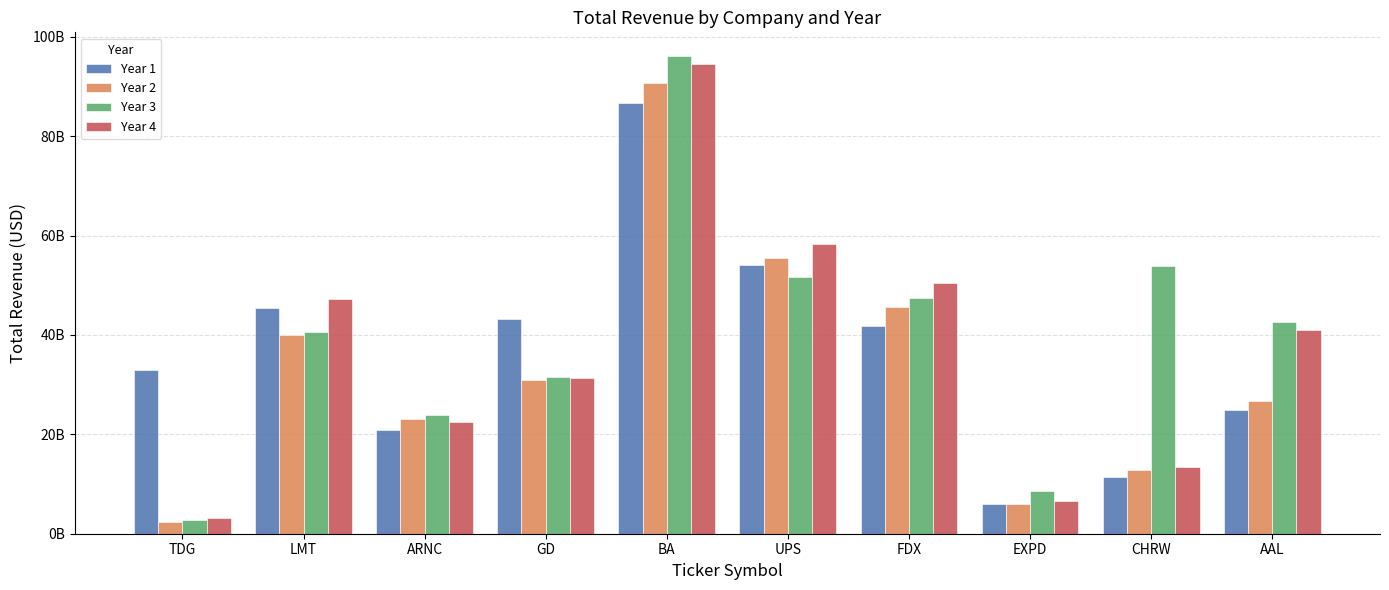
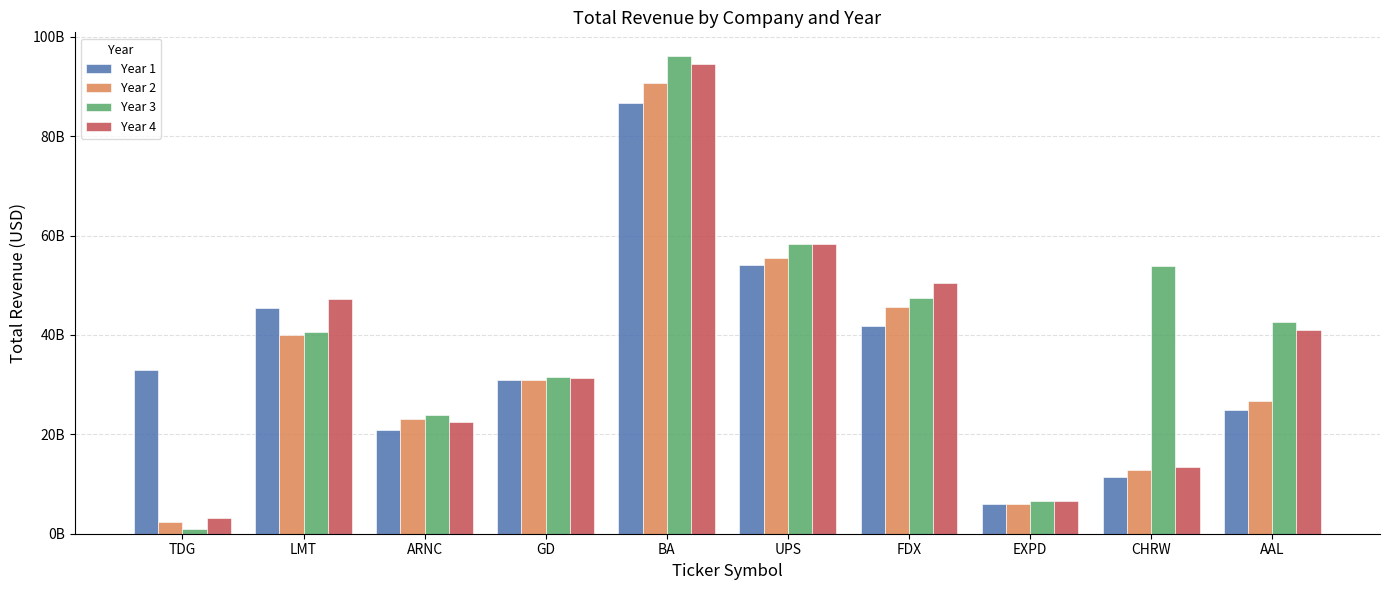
  {
    "Year 1": {
      "TDG": 33000000000,
      "LMT": 45000000000,
      "ARNC": 21000000000,
-     "GD": 43000000000,
+     "GD": 31000000000,
      "BA": 87000000000,
      "UPS": 54000000000,
      "FDX": 42000000000,
      "EXPD": 6000000000,
      "CHRW": 11000000000,
      "AAL": 25000000000
    },
    "Year 3": {
-     "TDG": 3000000000,
+     "TDG": 1000000000,
      "LMT": 41000000000,
      "ARNC": 24000000000,
      "GD": 31000000000,
      "BA": 96000000000,
-     "UPS": 52000000000,
+     "UPS": 58000000000,
      "FDX": 47000000000,
-     "EXPD": 9000000000,
+     "EXPD": 7000000000,
      "CHRW": 54000000000,
      "AAL": 43000000000
    }
  }
